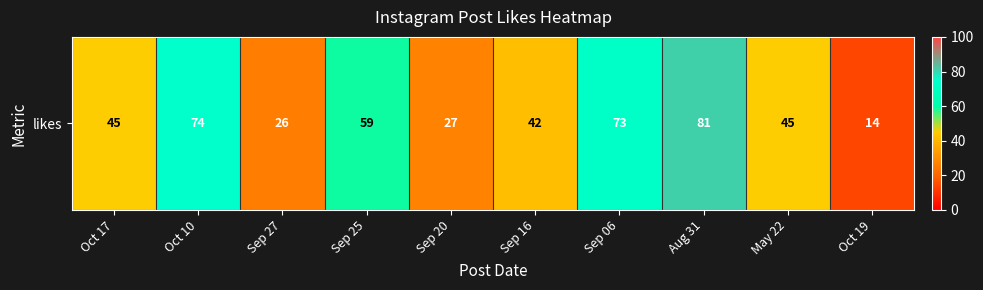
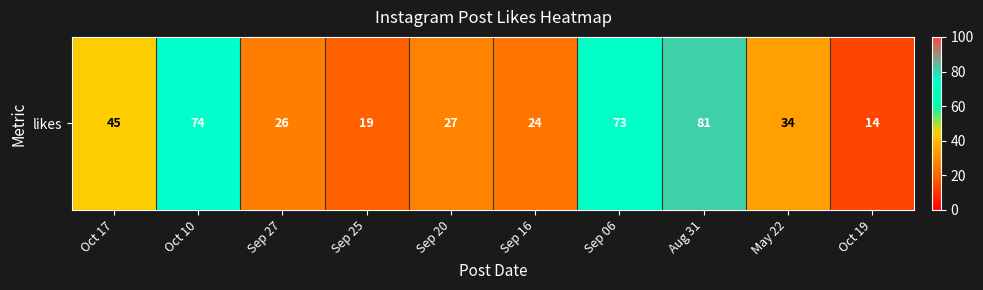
  {
    "likes": {
      "Oct 17": 45,
      "Oct 10": 74,
      "Sep 27": 26,
-     "Sep 25": 59,
+     "Sep 25": 19,
      "Sep 20": 27,
-     "Sep 16": 42,
+     "Sep 16": 24,
      "Sep 06": 73,
      "Aug 31": 81,
-     "May 22": 45,
+     "May 22": 34,
      "Oct 19": 14
    }
  }
